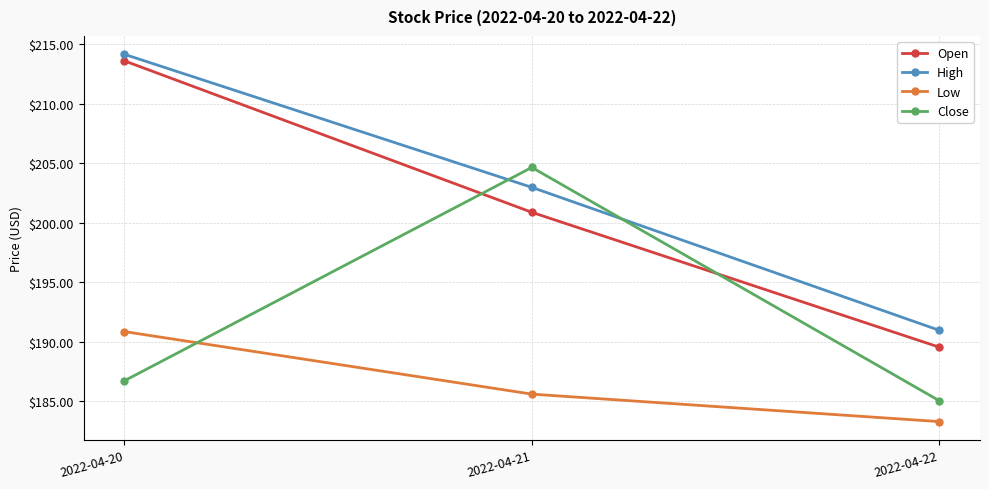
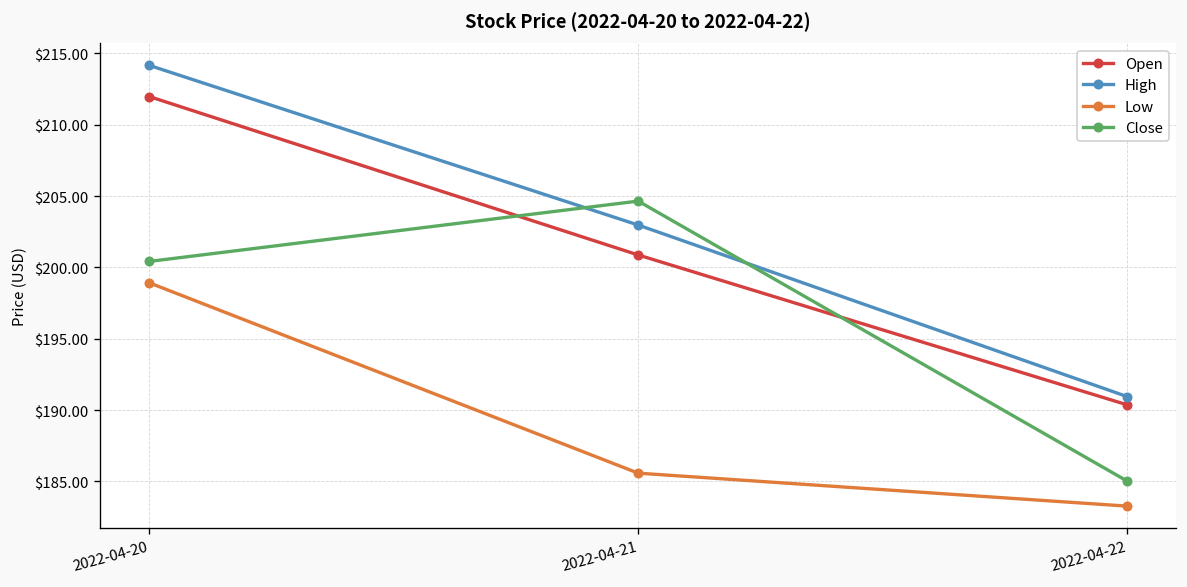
  {
    "Open": {
-     "2022-04-20": "$213.6",
+     "2022-04-20": "$212.0",
      "2022-04-21": "$200.9",
-     "2022-04-22": "$189.5"
+     "2022-04-22": "$190.4"
    },
    "High": {
      "2022-04-20": "$214.2",
      "2022-04-21": "$203.0",
      "2022-04-22": "$190.9"
    },
    "Low": {
-     "2022-04-20": "$190.8",
+     "2022-04-20": "$198.9",
      "2022-04-21": "$185.6",
      "2022-04-22": "$183.3"
    },
    "Close": {
-     "2022-04-20": "$186.7",
+     "2022-04-20": "$200.4",
      "2022-04-21": "$204.6",
      "2022-04-22": "$185.0"
    }
  }
